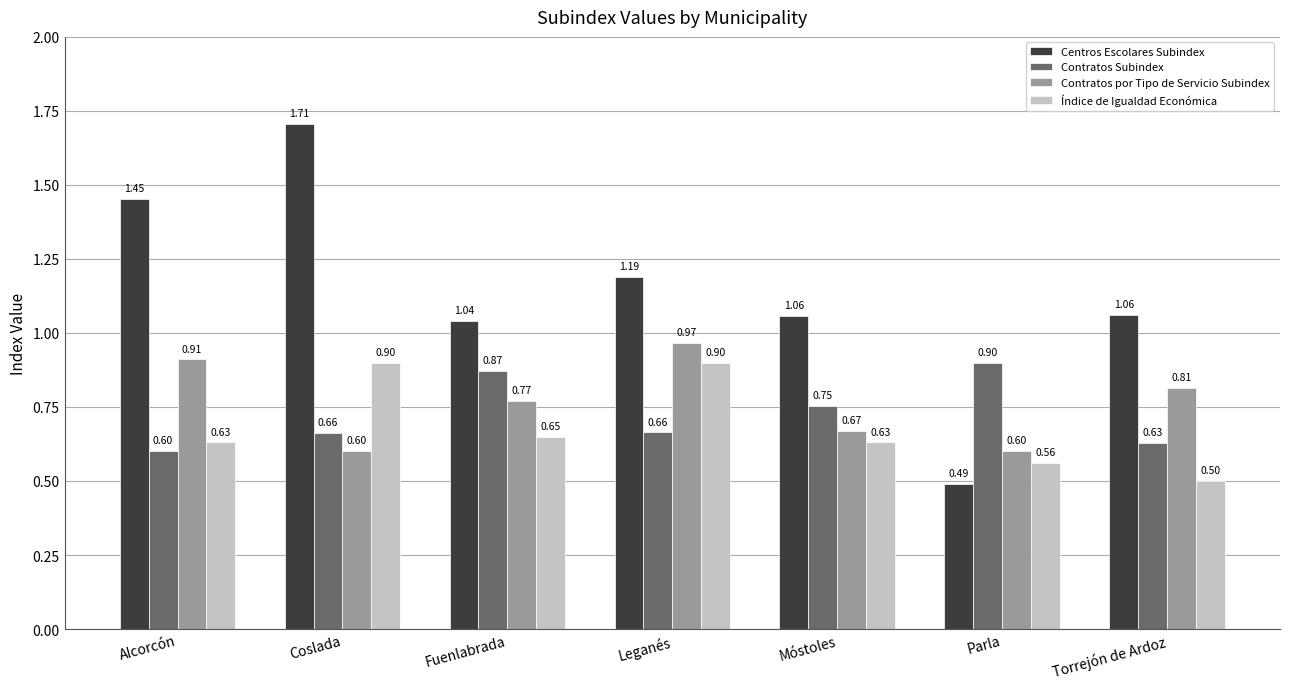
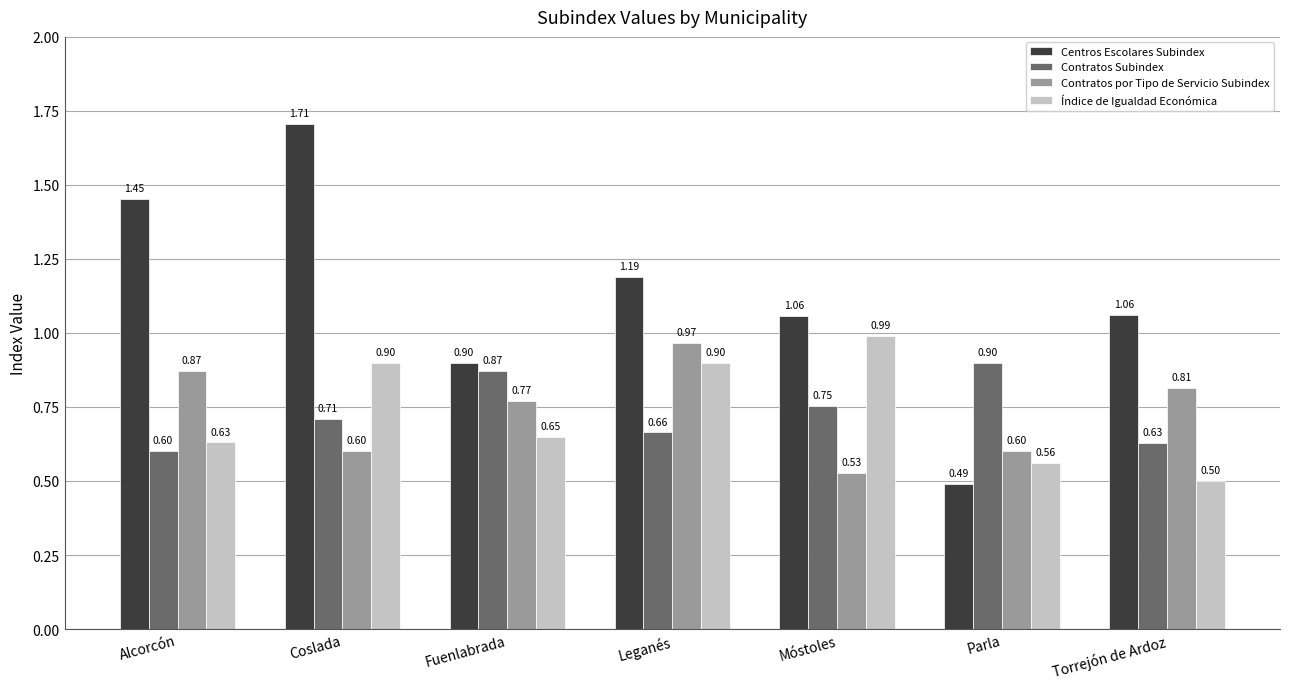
  {
    "Centros Escolares Subindex": {
      "Alcorcón": 1.45,
      "Coslada": 1.71,
-     "Fuenlabrada": 1.04,
+     "Fuenlabrada": 0.90,
      "Leganés": 1.19,
      "Móstoles": 1.06,
      "Parla": 0.49,
      "Torrejón de Ardoz": 1.06
    },
    "Contratos Subindex": {
      "Alcorcón": 0.60,
-     "Coslada": 0.66,
+     "Coslada": 0.71,
      "Fuenlabrada": 0.87,
      "Leganés": 0.66,
      "Móstoles": 0.75,
      "Parla": 0.90,
      "Torrejón de Ardoz": 0.63
    },
    "Contratos por Tipo de Servicio Subindex": {
-     "Alcorcón": 0.91,
+     "Alcorcón": 0.87,
      "Coslada": 0.60,
      "Fuenlabrada": 0.77,
      "Leganés": 0.97,
-     "Móstoles": 0.67,
+     "Móstoles": 0.53,
      "Parla": 0.60,
      "Torrejón de Ardoz": 0.81
    },
    "Índice de Igualdad Económica": {
      "Alcorcón": 0.63,
      "Coslada": 0.90,
      "Fuenlabrada": 0.65,
      "Leganés": 0.90,
-     "Móstoles": 0.63,
+     "Móstoles": 0.99,
      "Parla": 0.56,
      "Torrejón de Ardoz": 0.50
    }
  }
